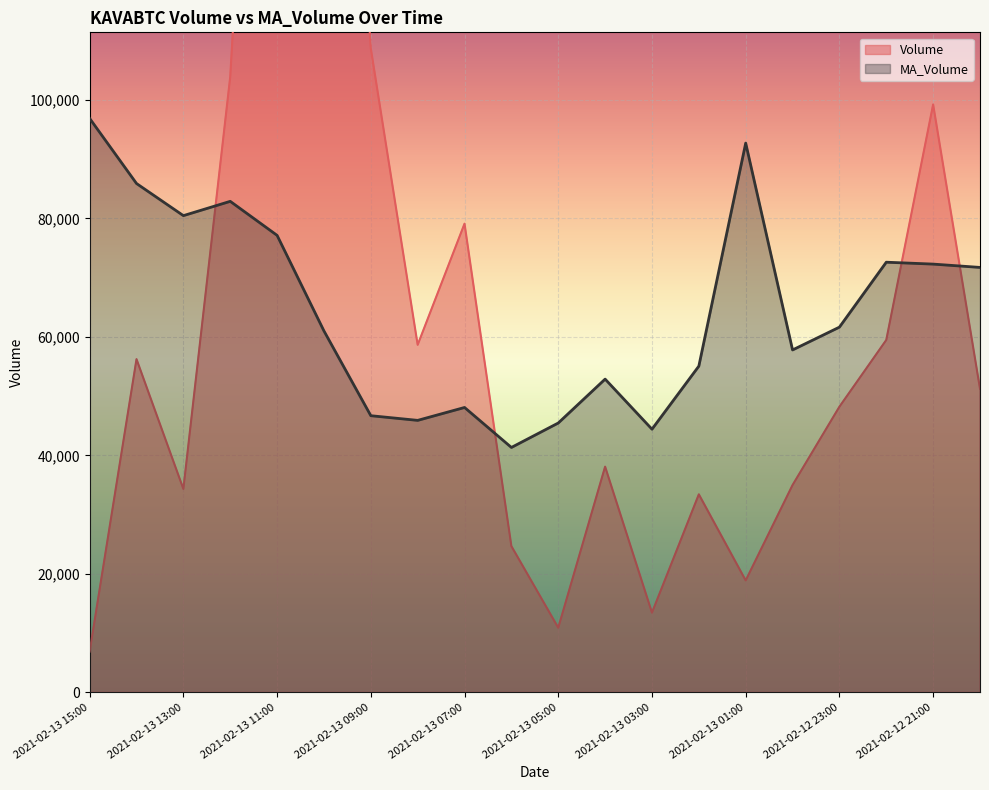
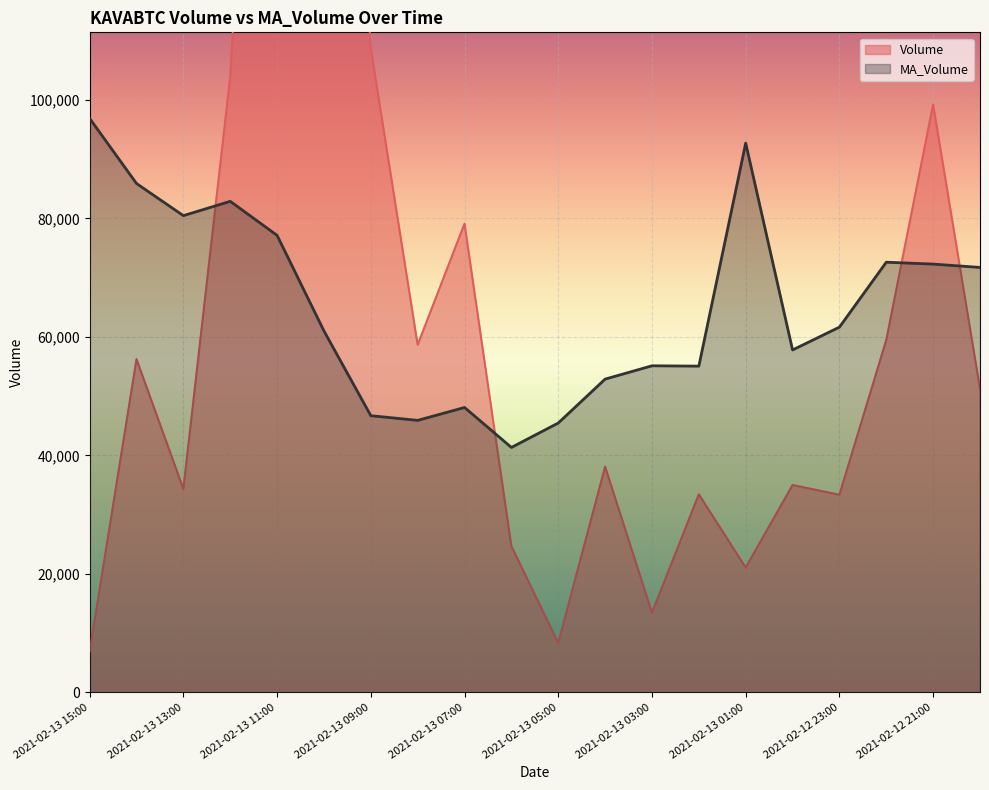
  {
    "Volume": {
      "2021-02-13 15:00": "7,000",
      "2021-02-13 13:00": "34,000",
      "2021-02-13 09:00": "109,000",
      "2021-02-13 07:00": "79,000",
-     "2021-02-13 05:00": "11,000",
+     "2021-02-13 05:00": "8,000",
      "2021-02-13 03:00": "13,000",
-     "2021-02-13 01:00": "19,000",
-     "2021-02-12 23:00": "48,000",
+     "2021-02-13 01:00": "21,000",
+     "2021-02-12 23:00": "33,000",
      "2021-02-12 21:00": "99,000"
    },
    "MA_Volume": {
      "2021-02-13 15:00": "97,000",
      "2021-02-13 13:00": "80,000",
      "2021-02-13 11:00": "77,000",
      "2021-02-13 09:00": "47,000",
      "2021-02-13 07:00": "48,000",
      "2021-02-13 05:00": "45,000",
-     "2021-02-13 03:00": "44,000",
+     "2021-02-13 03:00": "55,000",
      "2021-02-13 01:00": "93,000",
      "2021-02-12 23:00": "62,000",
      "2021-02-12 21:00": "72,000"
    }
  }
